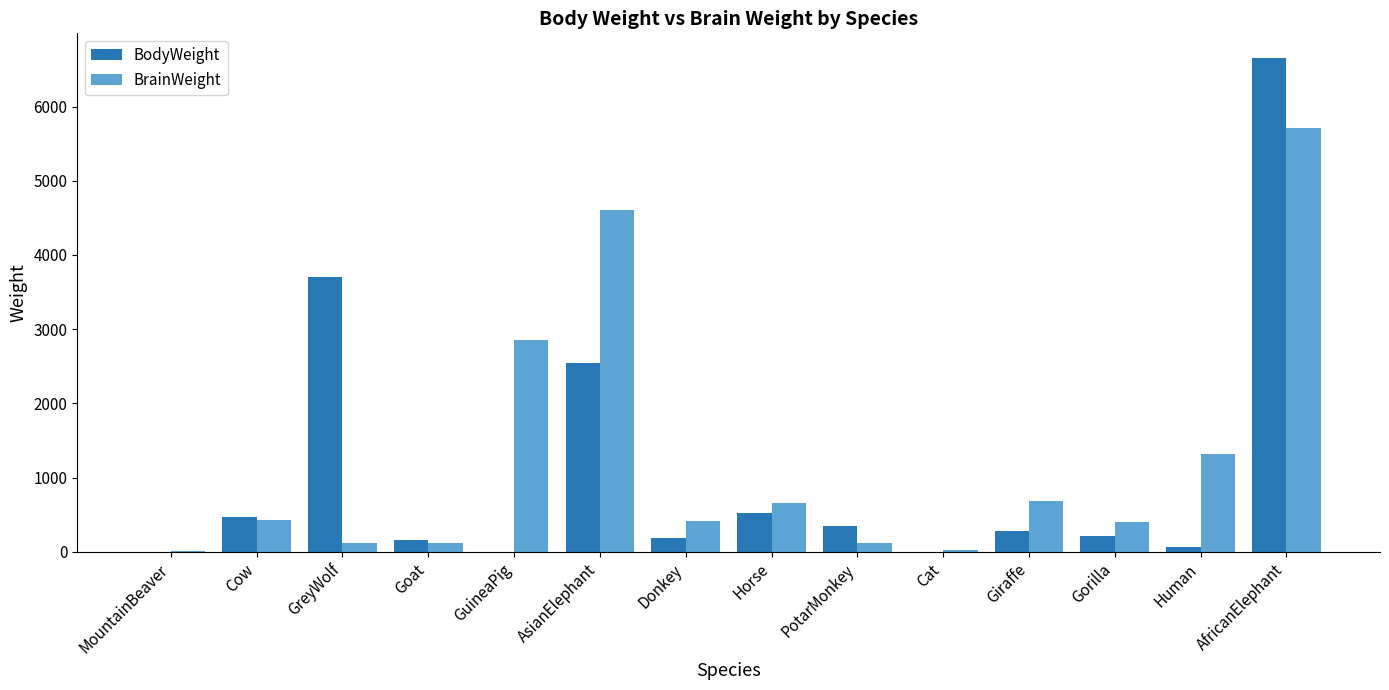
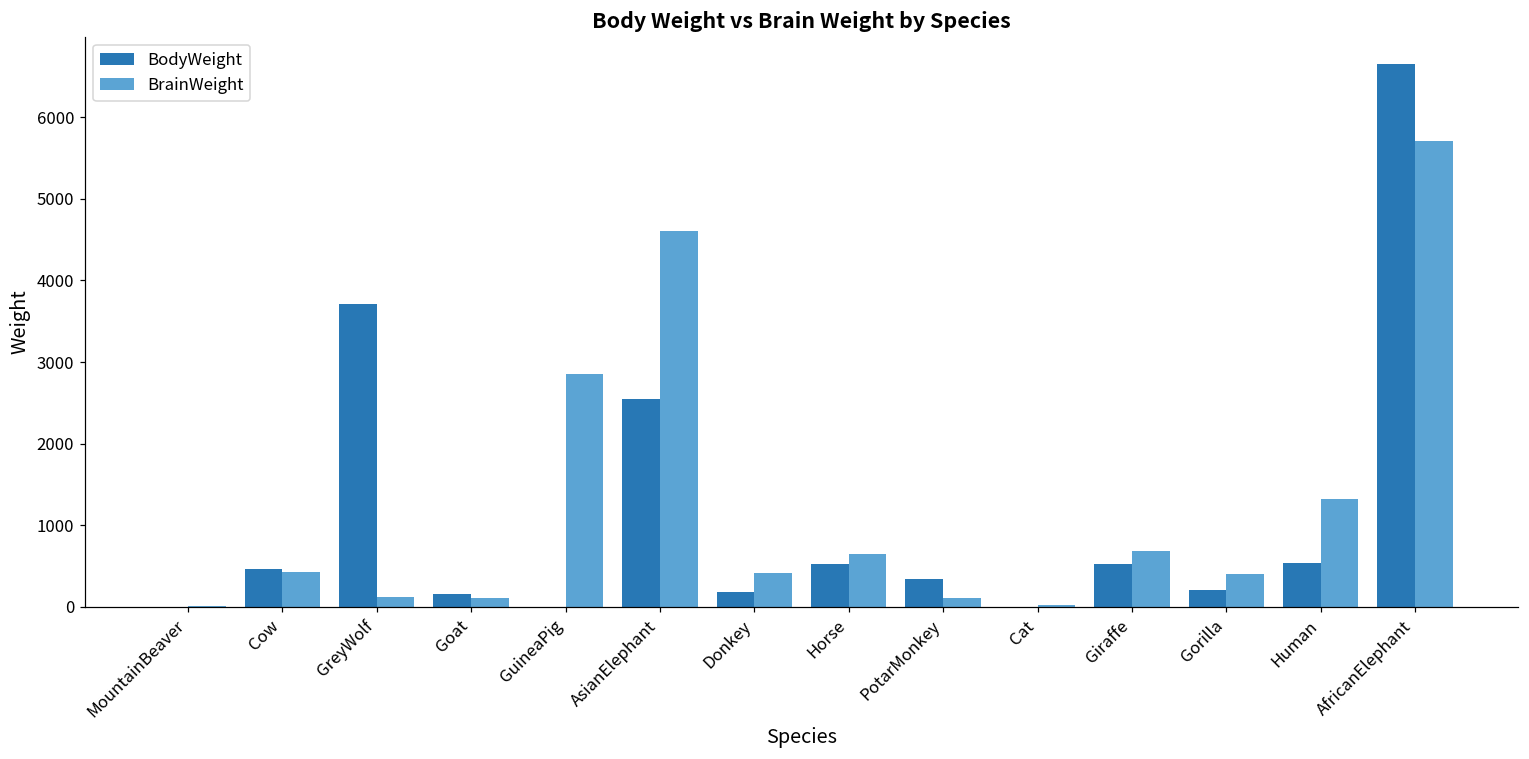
  {
    "BodyWeight": {
      "Cow": 500,
      "GreyWolf": 3700,
      "Goat": 200,
      "AsianElephant": 2500,
      "Donkey": 200,
      "Horse": 500,
      "PotarMonkey": 300,
-     "Giraffe": 300,
+     "Giraffe": 500,
      "Gorilla": 200,
-     "Human": 100,
+     "Human": 500,
      "AfricanElephant": 6700
    },
    "BrainWeight": {
      "Cow": 400,
      "GreyWolf": 100,
      "Goat": 100,
      "GuineaPig": 2800,
      "AsianElephant": 4600,
      "Donkey": 400,
      "Horse": 700,
      "PotarMonkey": 100,
      "Giraffe": 700,
      "Gorilla": 400,
      "Human": 1300,
      "AfricanElephant": 5700
    }
  }
